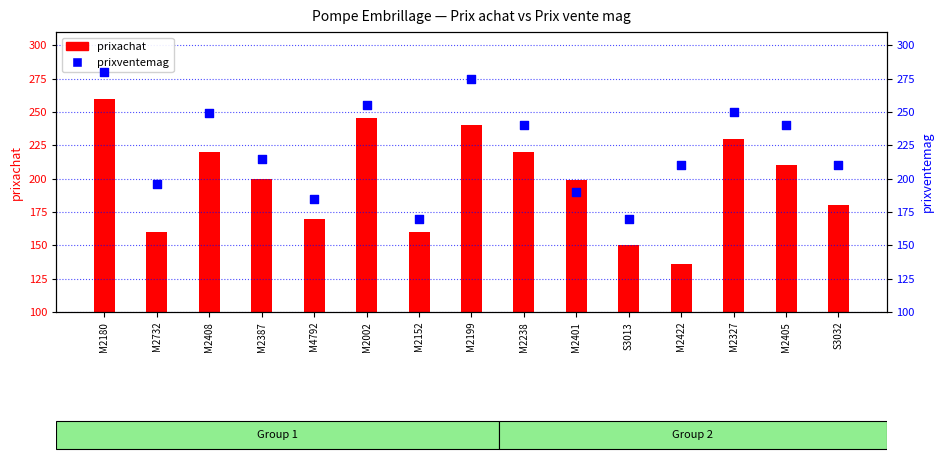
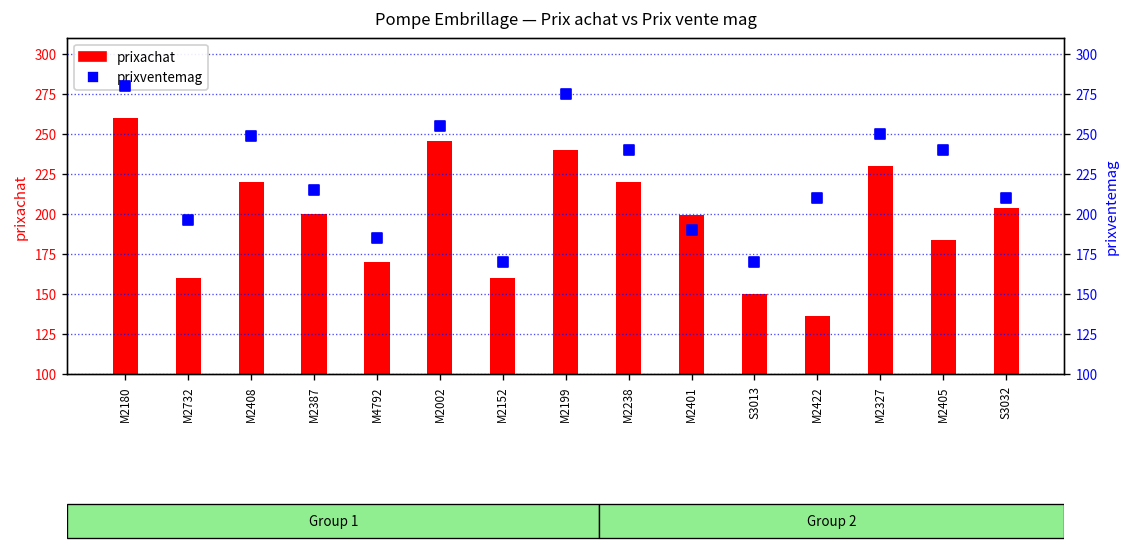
  {
    "prixachat": {
      "M2180": 260,
      "M2732": 160,
      "M2408": 220,
      "M2387": 200,
      "M4792": 170,
      "M2002": 245,
      "M2152": 160,
      "M2199": 240,
      "M2238": 220,
      "M2401": 199,
      "S3013": 150,
      "M2422": 136,
      "M2327": 230,
-     "M2405": 210,
-     "S3032": 180
+     "M2405": 184,
+     "S3032": 204
    }
  }
